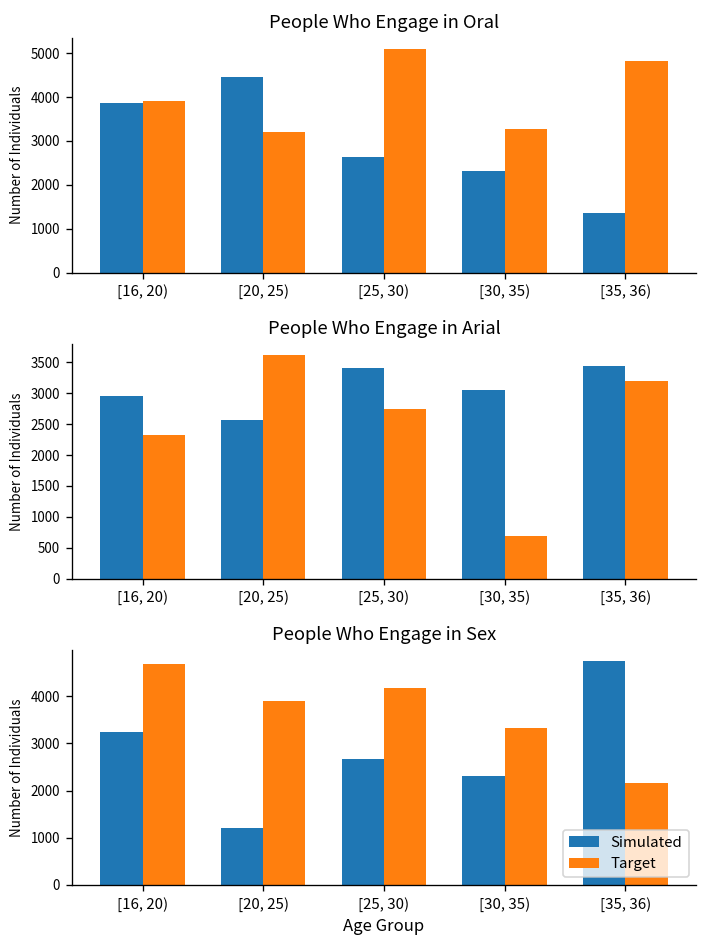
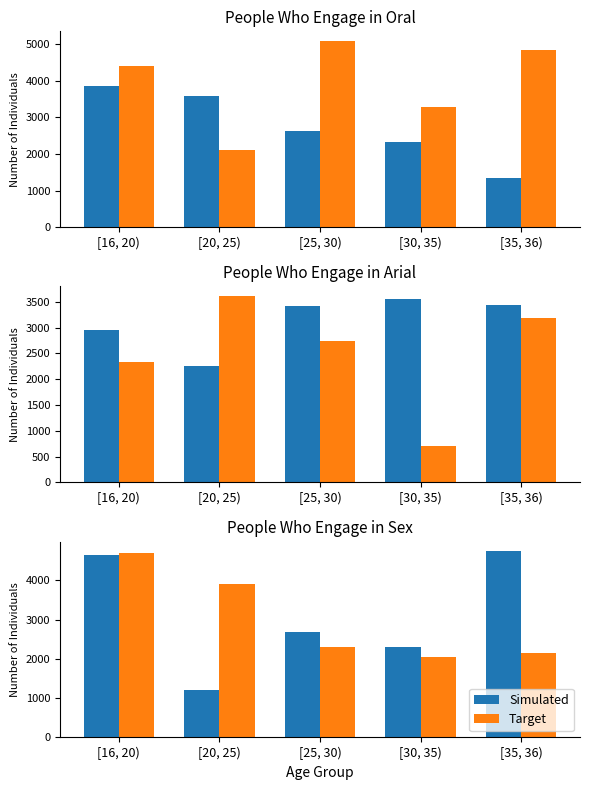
  {
    "People Who Engage in Oral": {
      "Simulated": {
        "[16, 20)": 3900,
-       "[20, 25)": 4500,
+       "[20, 25)": 3600,
        "[25, 30)": 2600,
        "[30, 35)": 2300,
        "[35, 36)": 1400
      },
      "Target": {
-       "[16, 20)": 3900,
-       "[20, 25)": 3200,
+       "[16, 20)": 4400,
+       "[20, 25)": 2100,
        "[25, 30)": 5100,
        "[30, 35)": 3300,
        "[35, 36)": 4800
      }
    },
    "People Who Engage in Arial": {
      "Simulated": {
        "[16, 20)": 3000,
-       "[20, 25)": 2600,
+       "[20, 25)": 2300,
        "[25, 30)": 3400,
-       "[30, 35)": 3100,
+       "[30, 35)": 3600,
        "[35, 36)": 3400
      },
      "Target": {
        "[16, 20)": 2300,
        "[20, 25)": 3600,
        "[25, 30)": 2800,
        "[30, 35)": 700,
        "[35, 36)": 3200
      }
    },
    "People Who Engage in Sex": {
      "Simulated": {
-       "[16, 20)": 3200,
+       "[16, 20)": 4600,
        "[20, 25)": 1200,
        "[25, 30)": 2700,
        "[30, 35)": 2300,
        "[35, 36)": 4700
      },
      "Target": {
        "[16, 20)": 4700,
        "[20, 25)": 3900,
-       "[25, 30)": 4200,
-       "[30, 35)": 3300,
+       "[25, 30)": 2300,
+       "[30, 35)": 2000,
        "[35, 36)": 2200
      }
    }
  }
